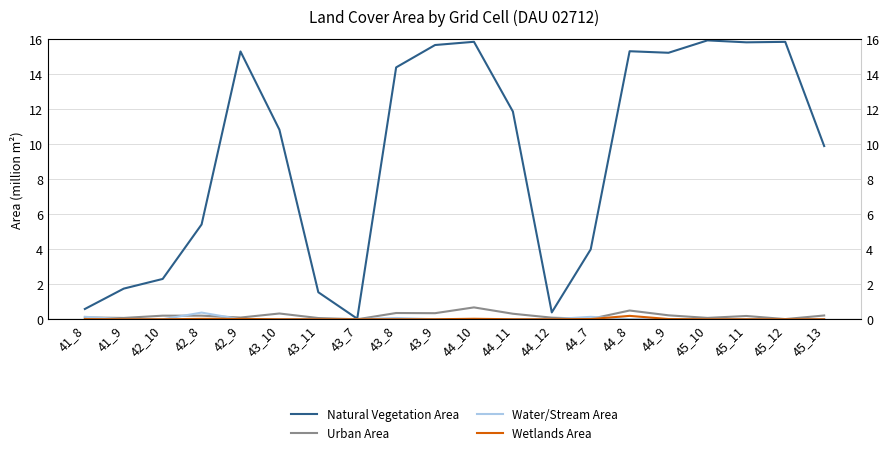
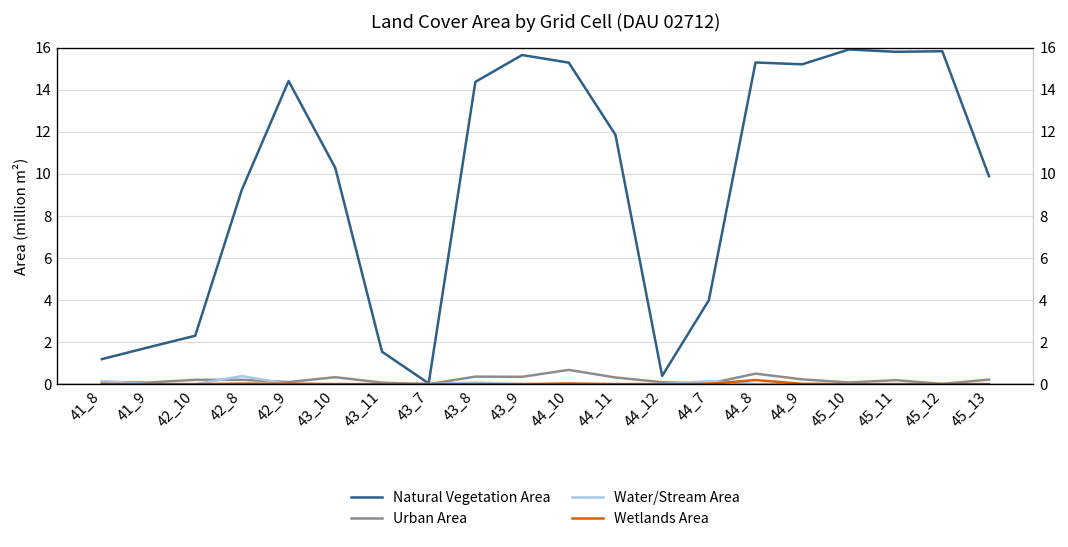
  {
    "Natural Vegetation Area": {
-     "41_8": 0.6,
+     "41_8": 1.2,
      "41_9": 1.8,
      "42_10": 2.3,
-     "42_8": 5.4,
-     "42_9": 15.3,
-     "43_10": 10.8,
+     "42_8": 9.3,
+     "42_9": 14.4,
+     "43_10": 10.3,
      "43_11": 1.5,
      "43_8": 14.4,
      "43_9": 15.7,
-     "44_10": 15.8,
+     "44_10": 15.3,
      "44_11": 11.9,
      "44_12": 0.4,
      "44_7": 4.0,
      "44_8": 15.3,
      "44_9": 15.2,
      "45_10": 15.9,
      "45_11": 15.8,
      "45_12": 15.8,
      "45_13": 9.9
    },
    "Urban Area": {
      "42_10": 0.2,
      "42_8": 0.2,
      "43_10": 0.3,
      "43_8": 0.4,
      "43_9": 0.3,
      "44_10": 0.7,
      "44_11": 0.3,
      "44_8": 0.5,
      "44_9": 0.2,
      "45_11": 0.2,
      "45_13": 0.2
    },
    "Water/Stream Area": {
      "42_8": 0.4,
      "44_8": 0.0
    },
    "Wetlands Area": {
      "42_8": 0.0,
      "44_8": 0.2
    }
  }
